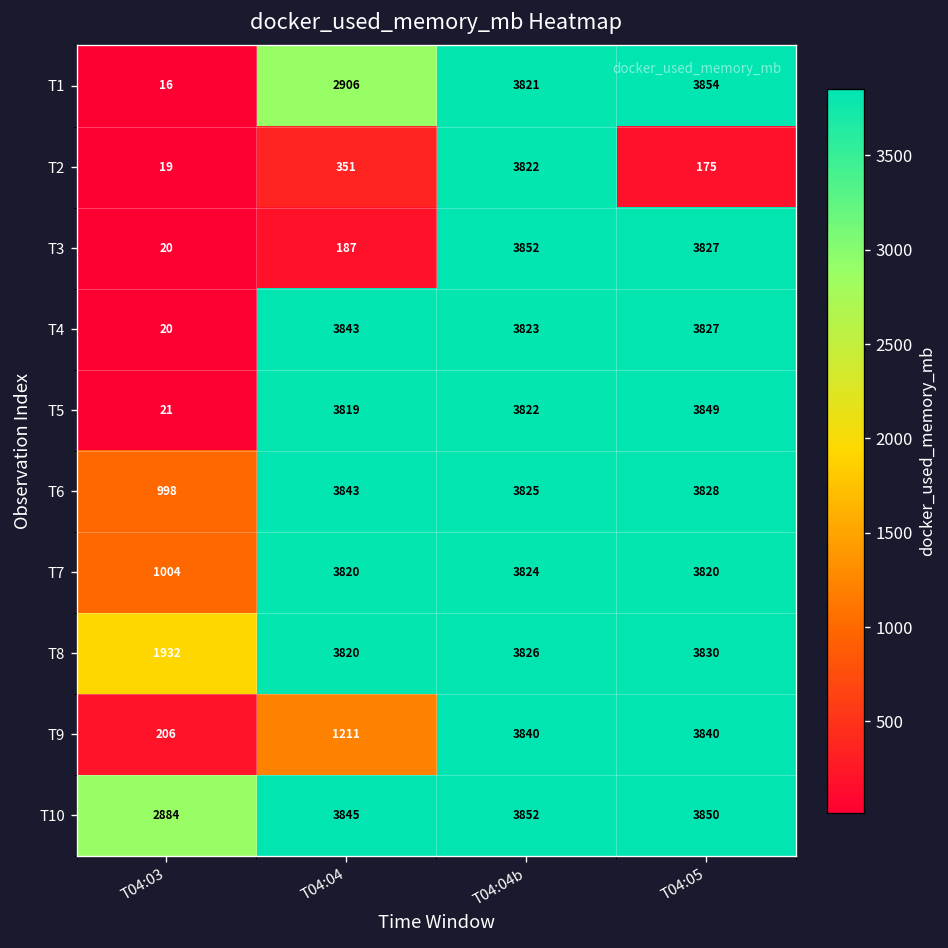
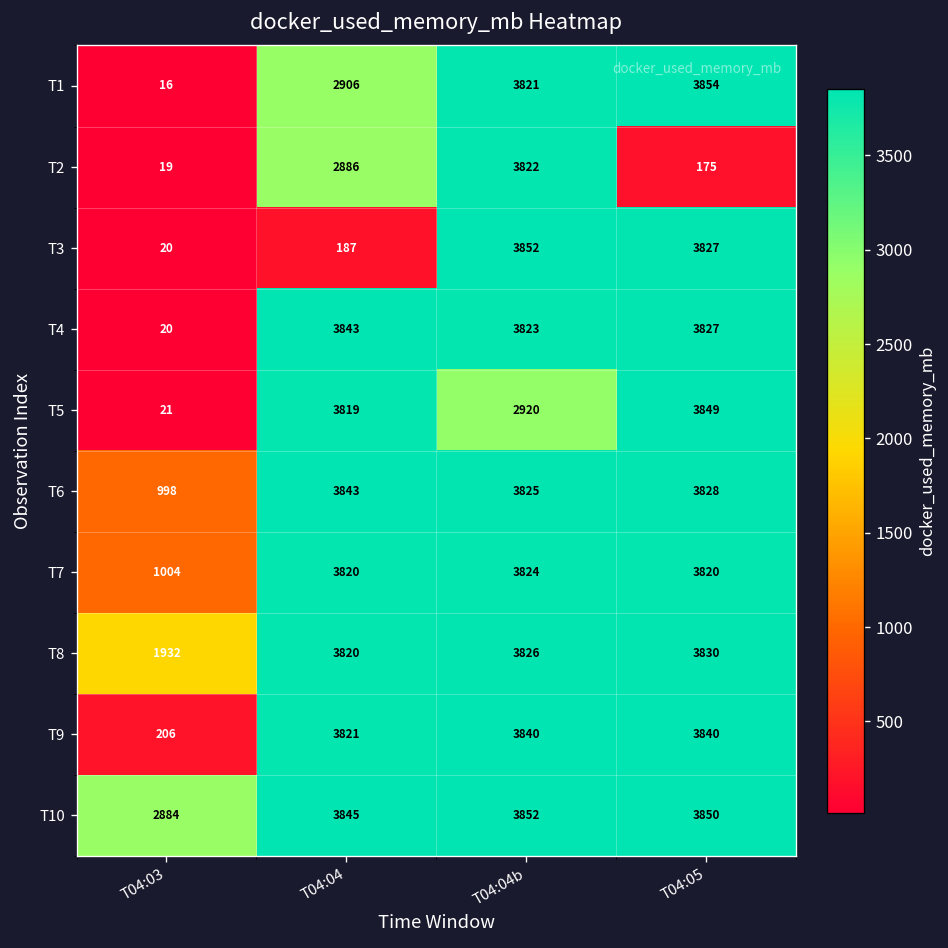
  {
    "T1": {
      "T04:03": 16,
      "T04:04": 2906,
      "T04:04b": 3821
    },
    "T2": {
      "T04:03": 19,
-     "T04:04": 351,
+     "T04:04": 2886,
      "T04:04b": 3822,
      "T04:05": 175
    },
    "T3": {
      "T04:03": 20,
      "T04:04": 187,
      "T04:04b": 3852,
      "T04:05": 3827
    },
    "T4": {
      "T04:03": 20,
      "T04:04": 3843,
      "T04:04b": 3823,
      "T04:05": 3827
    },
    "T5": {
      "T04:03": 21,
      "T04:04": 3819,
-     "T04:04b": 3822,
+     "T04:04b": 2920,
      "T04:05": 3849
    },
    "T6": {
      "T04:03": 998,
      "T04:04": 3843,
      "T04:04b": 3825,
      "T04:05": 3828
    },
    "T7": {
      "T04:03": 1004,
      "T04:04": 3820,
      "T04:04b": 3824,
      "T04:05": 3820
    },
    "T8": {
      "T04:03": 1932,
      "T04:04": 3820,
      "T04:04b": 3826,
      "T04:05": 3830
    },
    "T9": {
      "T04:03": 206,
-     "T04:04": 1211,
+     "T04:04": 3821,
      "T04:04b": 3840,
      "T04:05": 3840
    },
    "T10": {
      "T04:03": 2884,
      "T04:04": 3845,
      "T04:04b": 3852,
      "T04:05": 3850
    }
  }
